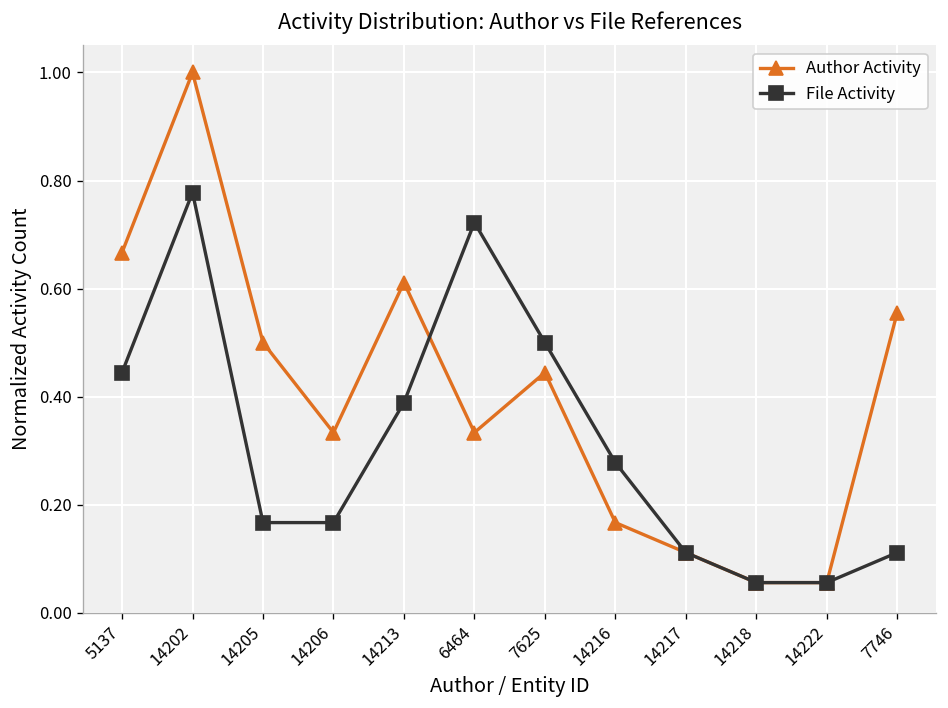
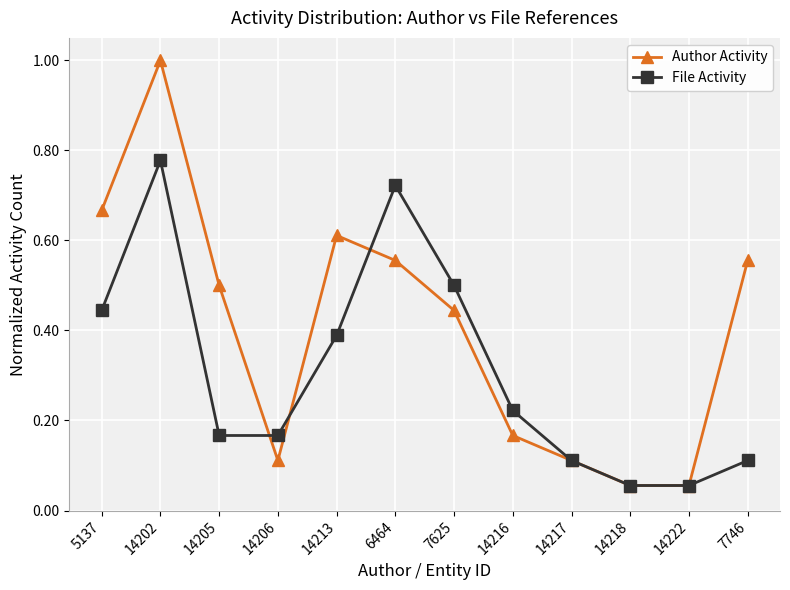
  {
    "Author Activity": {
      "5137": 0.67,
      "14202": 1.00,
      "14205": 0.50,
-     "14206": 0.33,
+     "14206": 0.11,
      "14213": 0.61,
-     "6464": 0.33,
+     "6464": 0.56,
      "7625": 0.44,
      "14216": 0.17,
      "7746": 0.56
    },
    "File Activity": {
      "5137": 0.44,
      "14202": 0.78,
      "14205": 0.17,
      "14206": 0.17,
      "14213": 0.39,
      "6464": 0.72,
      "7625": 0.50,
-     "14216": 0.28,
+     "14216": 0.22,
      "7746": 0.11
    }
  }
